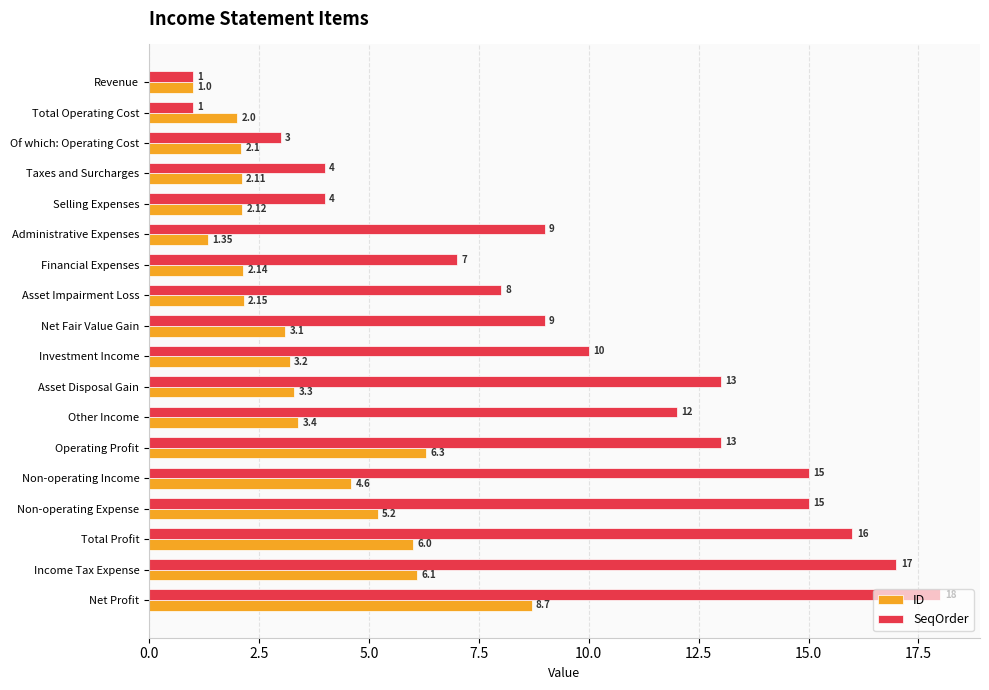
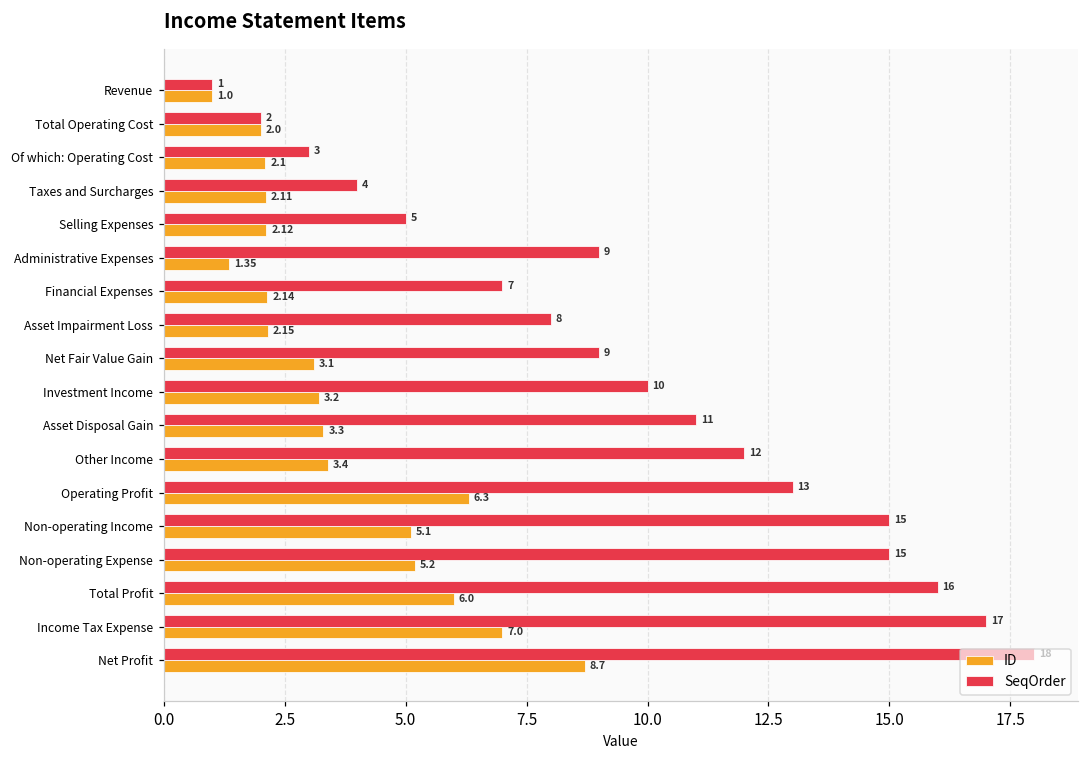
  {
    "ID": {
      "Revenue": 1.0,
      "Total Operating Cost": 2.0,
      "Of which: Operating Cost": 2.1,
      "Taxes and Surcharges": 2.11,
      "Selling Expenses": 2.12,
      "Administrative Expenses": 1.35,
      "Financial Expenses": 2.14,
      "Asset Impairment Loss": 2.15,
      "Net Fair Value Gain": 3.1,
      "Investment Income": 3.2,
      "Asset Disposal Gain": 3.3,
      "Other Income": 3.4,
      "Operating Profit": 6.3,
-     "Non-operating Income": 4.6,
+     "Non-operating Income": 5.1,
      "Non-operating Expense": 5.2,
      "Total Profit": 6.0,
-     "Income Tax Expense": 6.1,
+     "Income Tax Expense": 7.0,
      "Net Profit": 8.7
    },
    "SeqOrder": {
      "Revenue": 1,
-     "Total Operating Cost": 1,
+     "Total Operating Cost": 2,
      "Of which: Operating Cost": 3,
      "Taxes and Surcharges": 4,
-     "Selling Expenses": 4,
+     "Selling Expenses": 5,
      "Administrative Expenses": 9,
      "Financial Expenses": 7,
      "Asset Impairment Loss": 8,
      "Net Fair Value Gain": 9,
      "Investment Income": 10,
-     "Asset Disposal Gain": 13,
+     "Asset Disposal Gain": 11,
      "Other Income": 12,
      "Operating Profit": 13,
      "Non-operating Income": 15,
      "Non-operating Expense": 15,
      "Total Profit": 16,
      "Income Tax Expense": 17
    }
  }
